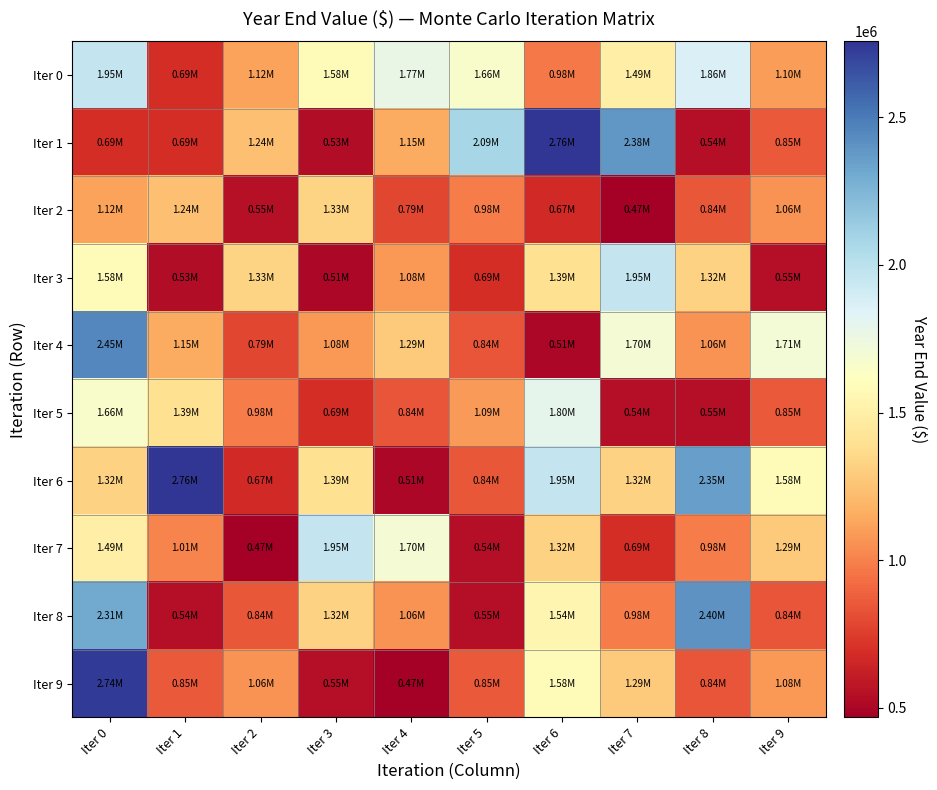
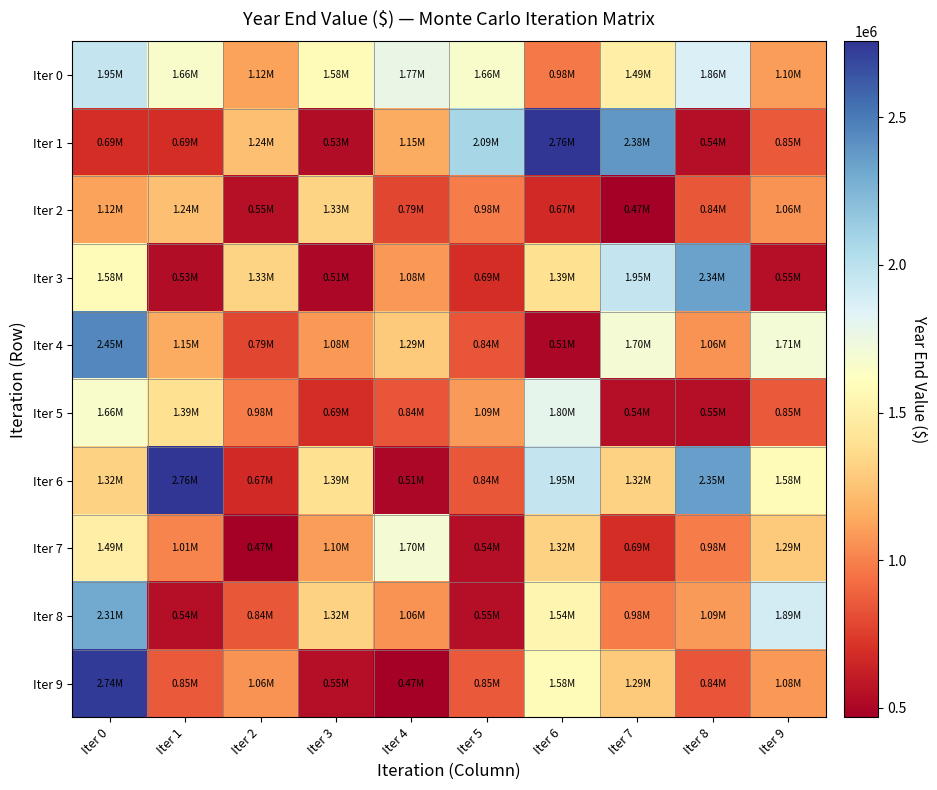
  {
    "Iter 0": {
      "Iter 0": "1.95M",
-     "Iter 1": "0.69M",
+     "Iter 1": "1.66M",
      "Iter 2": "1.12M",
      "Iter 3": "1.58M",
      "Iter 4": "1.77M",
      "Iter 5": "1.66M",
      "Iter 6": "0.98M",
      "Iter 7": "1.49M",
      "Iter 8": "1.86M",
      "Iter 9": "1.10M"
    },
    "Iter 1": {
      "Iter 0": "0.69M",
      "Iter 1": "0.69M",
      "Iter 2": "1.24M",
      "Iter 3": "0.53M",
      "Iter 4": "1.15M",
      "Iter 5": "2.09M",
      "Iter 6": "2.76M",
      "Iter 7": "2.38M",
      "Iter 8": "0.54M",
      "Iter 9": "0.85M"
    },
    "Iter 2": {
      "Iter 0": "1.12M",
      "Iter 1": "1.24M",
      "Iter 2": "0.55M",
      "Iter 3": "1.33M",
      "Iter 4": "0.79M",
      "Iter 5": "0.98M",
      "Iter 6": "0.67M",
      "Iter 7": "0.47M",
      "Iter 8": "0.84M",
      "Iter 9": "1.06M"
    },
    "Iter 3": {
      "Iter 0": "1.58M",
      "Iter 1": "0.53M",
      "Iter 2": "1.33M",
      "Iter 3": "0.51M",
      "Iter 4": "1.08M",
      "Iter 5": "0.69M",
      "Iter 6": "1.39M",
      "Iter 7": "1.95M",
-     "Iter 8": "1.32M",
+     "Iter 8": "2.34M",
      "Iter 9": "0.55M"
    },
    "Iter 4": {
      "Iter 0": "2.45M",
      "Iter 1": "1.15M",
      "Iter 2": "0.79M",
      "Iter 3": "1.08M",
      "Iter 4": "1.29M",
      "Iter 5": "0.84M",
      "Iter 6": "0.51M",
      "Iter 7": "1.70M",
      "Iter 8": "1.06M",
      "Iter 9": "1.71M"
    },
    "Iter 5": {
      "Iter 0": "1.66M",
      "Iter 1": "1.39M",
      "Iter 2": "0.98M",
      "Iter 3": "0.69M",
      "Iter 4": "0.84M",
      "Iter 5": "1.09M",
      "Iter 6": "1.80M",
      "Iter 7": "0.54M",
      "Iter 8": "0.55M",
      "Iter 9": "0.85M"
    },
    "Iter 6": {
      "Iter 0": "1.32M",
      "Iter 1": "2.76M",
      "Iter 2": "0.67M",
      "Iter 3": "1.39M",
      "Iter 4": "0.51M",
      "Iter 5": "0.84M",
      "Iter 6": "1.95M",
      "Iter 7": "1.32M",
      "Iter 8": "2.35M",
      "Iter 9": "1.58M"
    },
    "Iter 7": {
      "Iter 0": "1.49M",
      "Iter 1": "1.01M",
      "Iter 2": "0.47M",
-     "Iter 3": "1.95M",
+     "Iter 3": "1.10M",
      "Iter 4": "1.70M",
      "Iter 5": "0.54M",
      "Iter 6": "1.32M",
      "Iter 7": "0.69M",
      "Iter 8": "0.98M",
      "Iter 9": "1.29M"
    },
    "Iter 8": {
      "Iter 0": "2.31M",
      "Iter 1": "0.54M",
      "Iter 2": "0.84M",
      "Iter 3": "1.32M",
      "Iter 4": "1.06M",
      "Iter 5": "0.55M",
      "Iter 6": "1.54M",
      "Iter 7": "0.98M",
-     "Iter 8": "2.40M",
-     "Iter 9": "0.84M"
+     "Iter 8": "1.09M",
+     "Iter 9": "1.89M"
    },
    "Iter 9": {
      "Iter 0": "2.74M",
      "Iter 1": "0.85M",
      "Iter 2": "1.06M",
      "Iter 3": "0.55M",
      "Iter 4": "0.47M",
      "Iter 5": "0.85M",
      "Iter 6": "1.58M",
      "Iter 7": "1.29M",
      "Iter 8": "0.84M",
      "Iter 9": "1.08M"
    }
  }
